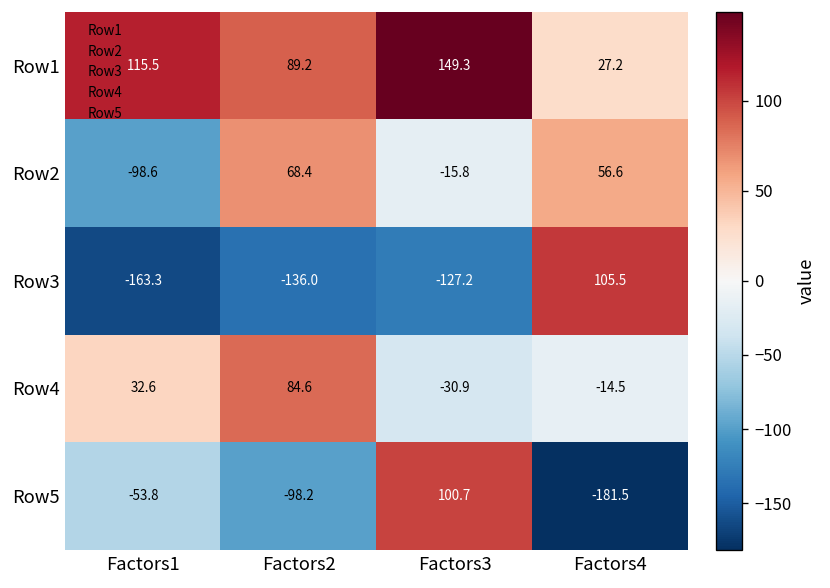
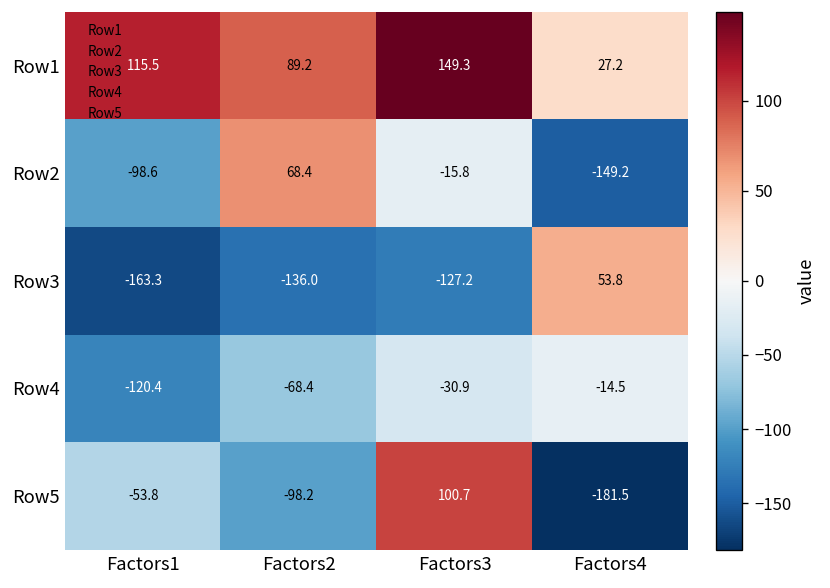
  {
    "Row1": {
      "Factors1": 115.5,
      "Factors2": 89.2,
      "Factors3": 149.3,
      "Factors4": 27.2
    },
    "Row2": {
      "Factors1": -98.6,
      "Factors2": 68.4,
      "Factors3": -15.8,
-     "Factors4": 56.6
+     "Factors4": -149.2
    },
    "Row3": {
      "Factors1": -163.3,
      "Factors2": -136.0,
      "Factors3": -127.2,
-     "Factors4": 105.5
+     "Factors4": 53.8
    },
    "Row4": {
-     "Factors1": 32.6,
-     "Factors2": 84.6,
+     "Factors1": -120.4,
+     "Factors2": -68.4,
      "Factors3": -30.9,
      "Factors4": -14.5
    },
    "Row5": {
      "Factors1": -53.8,
      "Factors2": -98.2,
      "Factors3": 100.7,
      "Factors4": -181.5
    }
  }
